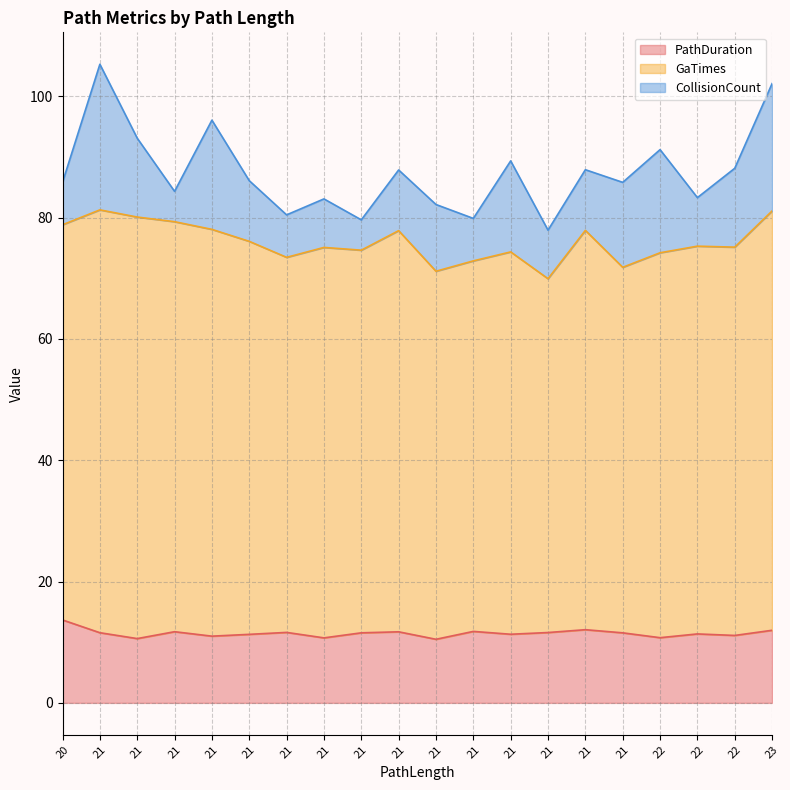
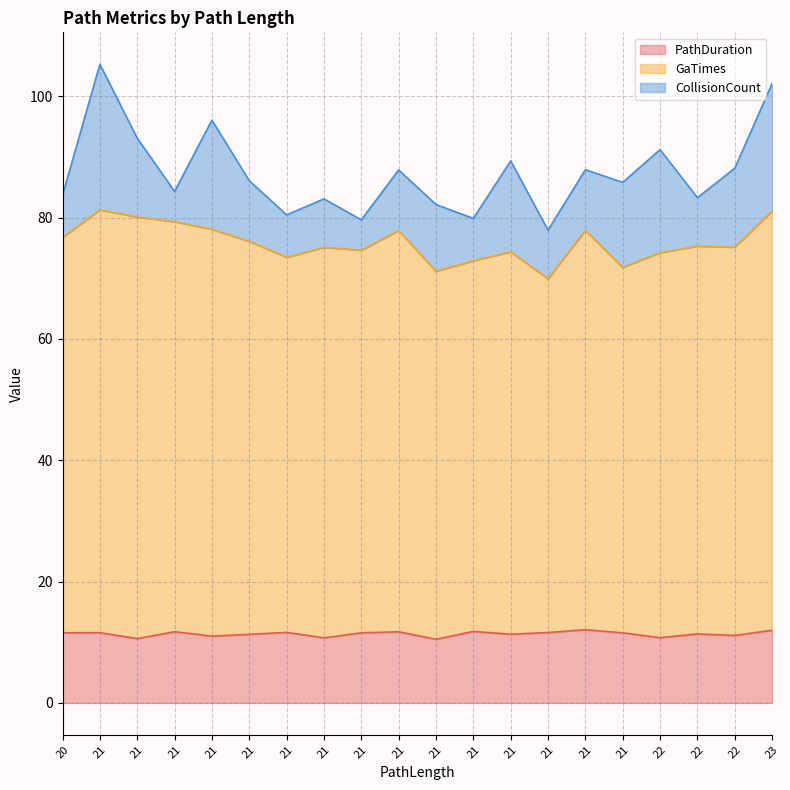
  {
    "PathDuration": {
-     "20": 14,
+     "20": 12,
      "23": 12
    },
    "GaTimes": {
      "20": 65,
      "23": 69
    },
    "CollisionCount": {
      "20": 7,
      "23": 21
    }
  }
